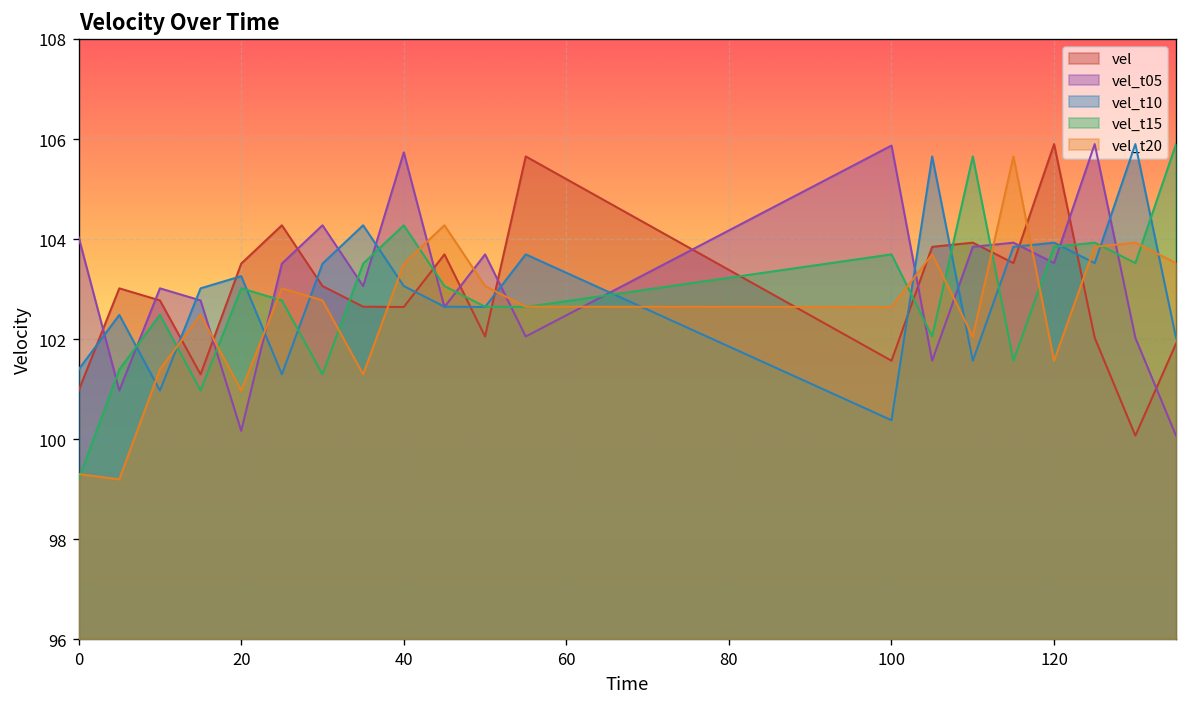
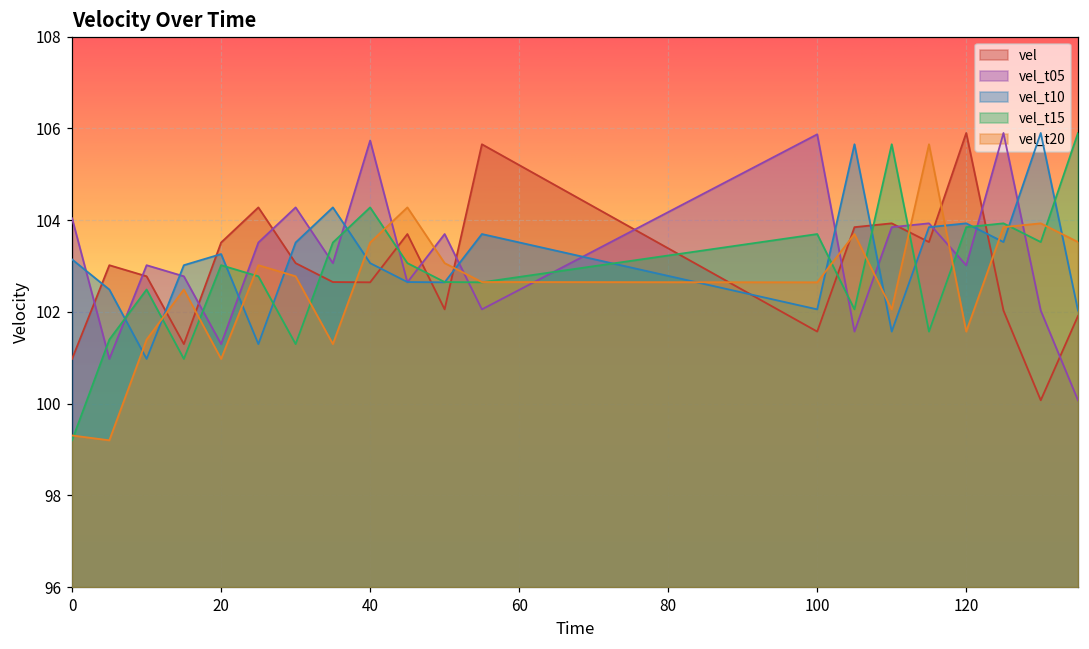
  {
    "vel_t05": {
      "0": 104.0,
-     "20": 100.2,
+     "20": 101.3,
      "40": 105.7,
      "100": 105.9,
-     "120": 103.5
+     "120": 103.0
    },
    "vel_t10": {
-     "0": 101.4,
+     "0": 103.1,
      "20": 103.3,
      "40": 103.1,
-     "100": 100.4,
+     "100": 102.1,
      "120": 103.9
    },
    "vel_t15": {
      "0": 99.2,
      "20": 103.0,
      "40": 104.3,
      "100": 103.7,
      "120": 103.8
    }
  }
